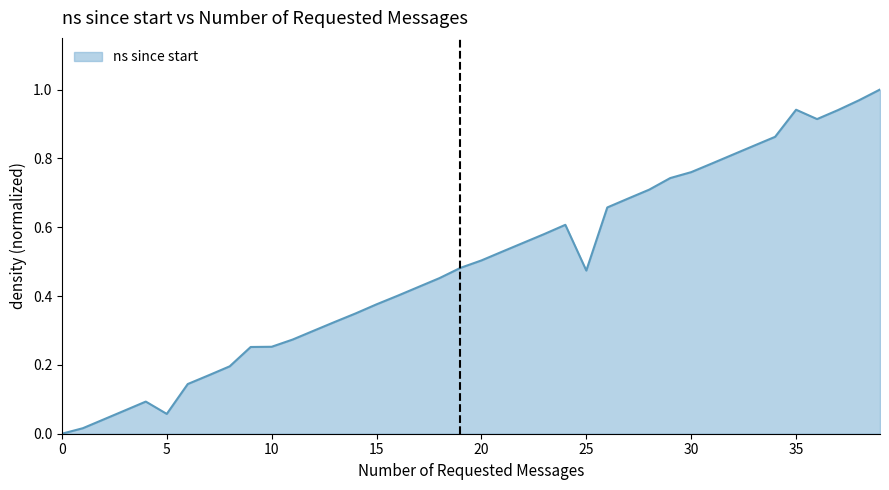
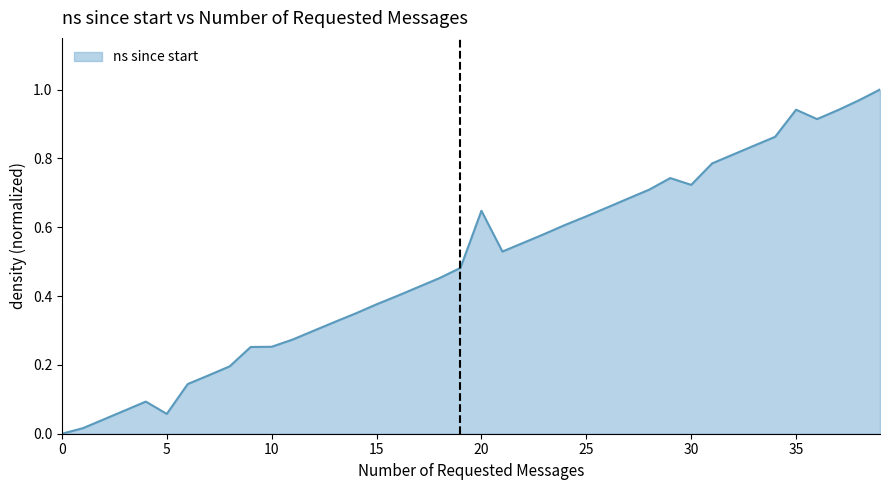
  {
    "0": 0.00,
    "5": 0.06,
    "10": 0.25,
    "15": 0.38,
-   "20": 0.50,
-   "25": 0.47,
-   "30": 0.76,
+   "20": 0.65,
+   "25": 0.63,
+   "30": 0.72,
    "35": 0.94
  }
